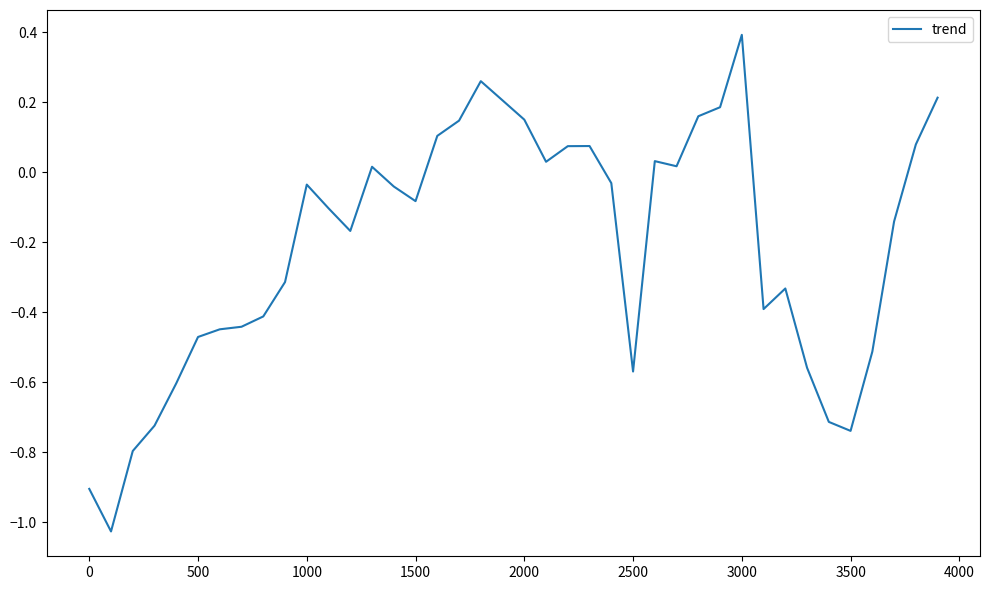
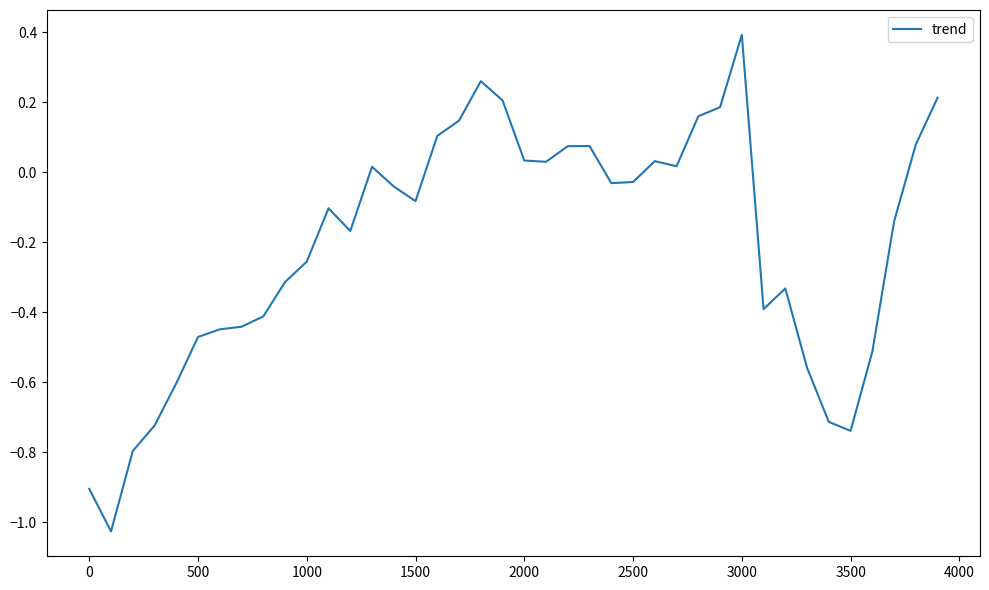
  {
    "0": -0.91,
    "500": -0.47,
-   "1000": -0.04,
+   "1000": -0.26,
    "1500": -0.08,
-   "2000": 0.15,
-   "2500": -0.57,
+   "2000": 0.03,
+   "2500": -0.03,
    "3000": 0.39,
    "3500": -0.74
  }
